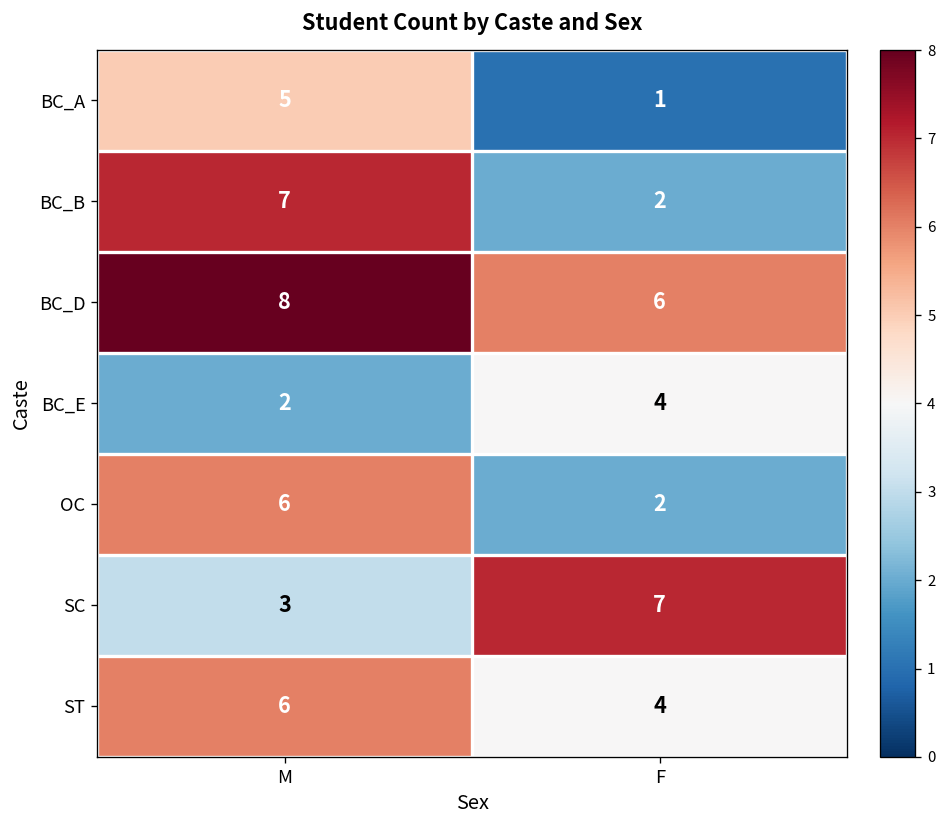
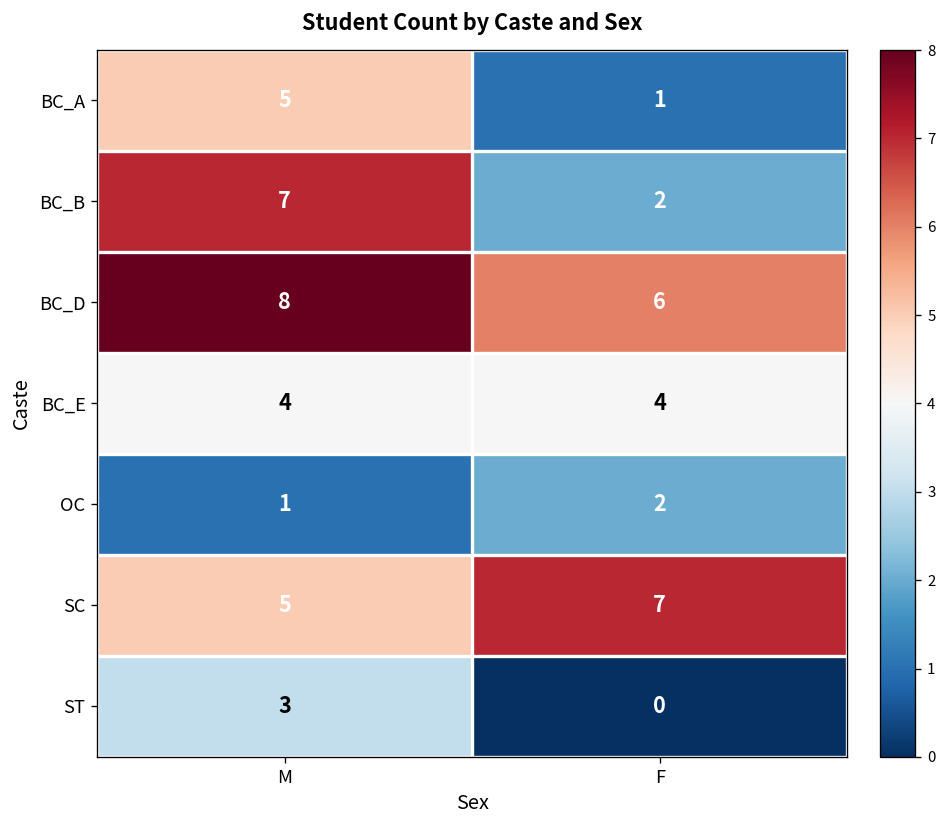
  {
    "BC_A": {
      "M": 5,
      "F": 1
    },
    "BC_B": {
      "M": 7,
      "F": 2
    },
    "BC_D": {
      "M": 8,
      "F": 6
    },
    "BC_E": {
-     "M": 2,
+     "M": 4,
      "F": 4
    },
    "OC": {
-     "M": 6,
+     "M": 1,
      "F": 2
    },
    "SC": {
-     "M": 3,
+     "M": 5,
      "F": 7
    },
    "ST": {
-     "M": 6,
-     "F": 4
+     "M": 3,
+     "F": 0
    }
  }
